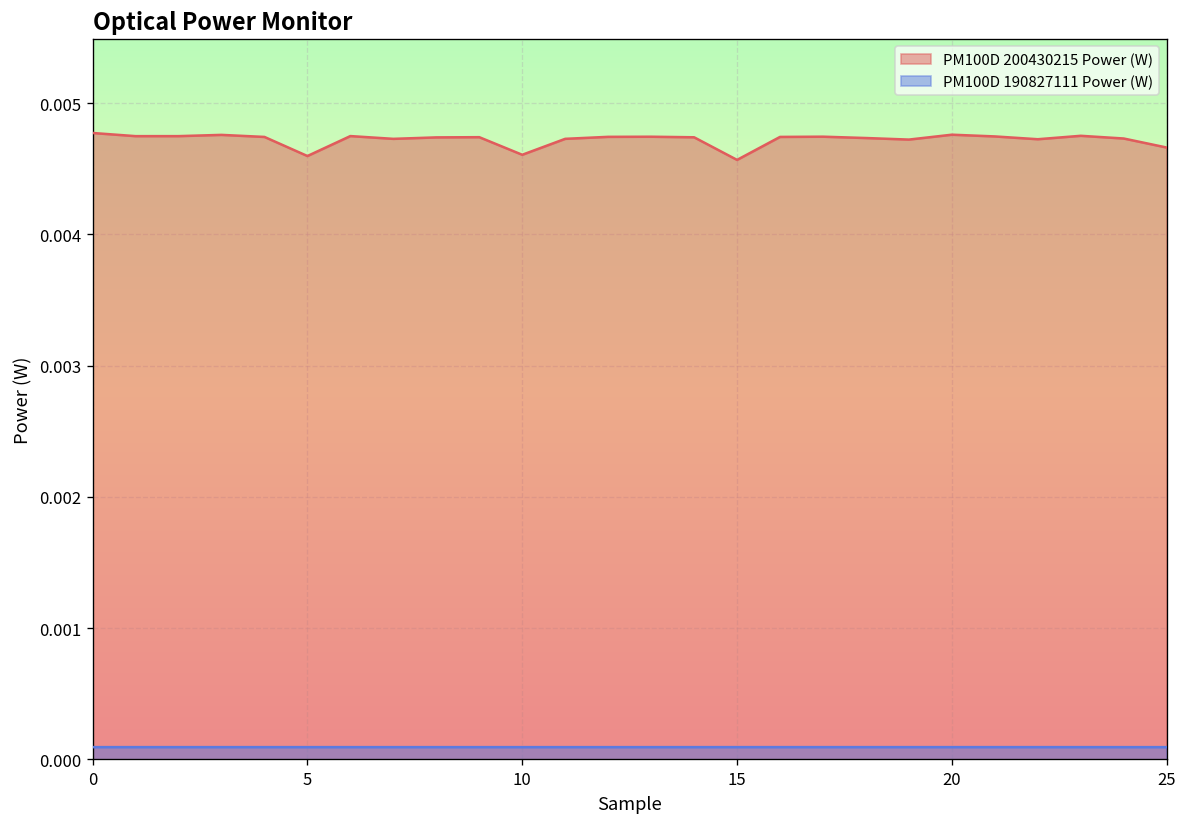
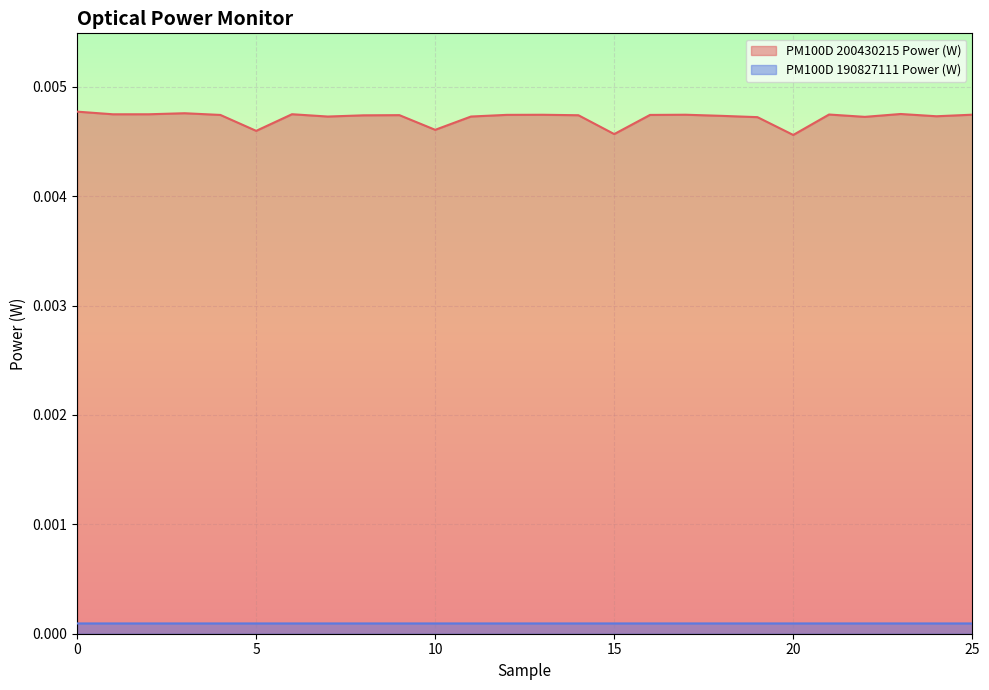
  {
    "PM100D 200430215 Power (W)": {
      "0": 0.00477,
      "5": 0.00460,
      "10": 0.00461,
      "15": 0.00457,
-     "20": 0.00476,
-     "25": 0.00466
+     "20": 0.00456,
+     "25": 0.00475
    },
    "PM100D 190827111 Power (W)": {
      "0": 0.00009,
      "5": 0.00009,
      "10": 0.00009,
      "15": 0.00009,
      "20": 0.00009,
      "25": 0.00009
    }
  }
